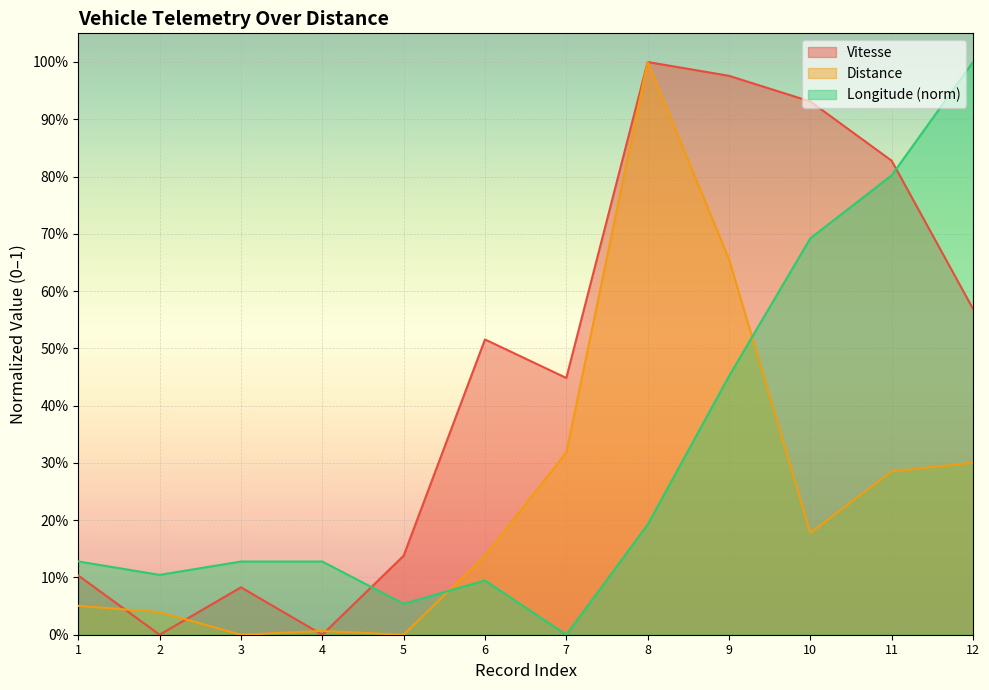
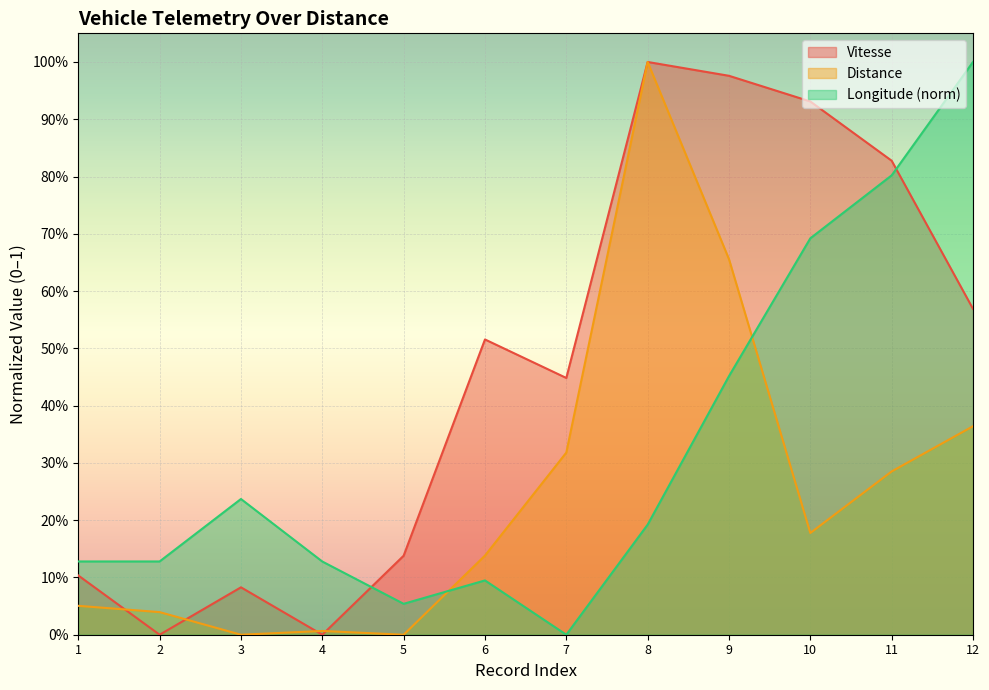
  {
    "Vitesse": {
      "1": "10%",
      "2": "0%",
      "3": "8%",
      "4": "0%",
      "5": "14%",
      "6": "52%",
      "7": "45%",
      "9": "98%",
      "11": "83%",
      "12": "57%"
    },
    "Distance": {
      "1": "5%",
      "2": "4%",
      "3": "0%",
      "4": "1%",
      "5": "0%",
      "6": "14%",
      "7": "32%",
      "9": "66%",
      "10": "18%",
      "11": "29%",
-     "12": "30%"
+     "12": "36%"
    },
    "Longitude (norm)": {
      "1": "13%",
-     "2": "10%",
-     "3": "13%",
+     "2": "13%",
+     "3": "24%",
      "4": "13%",
      "5": "5%",
      "6": "9%",
      "7": "0%",
      "8": "19%",
      "9": "45%",
      "10": "69%",
      "11": "80%",
      "12": "100%"
    }
  }
